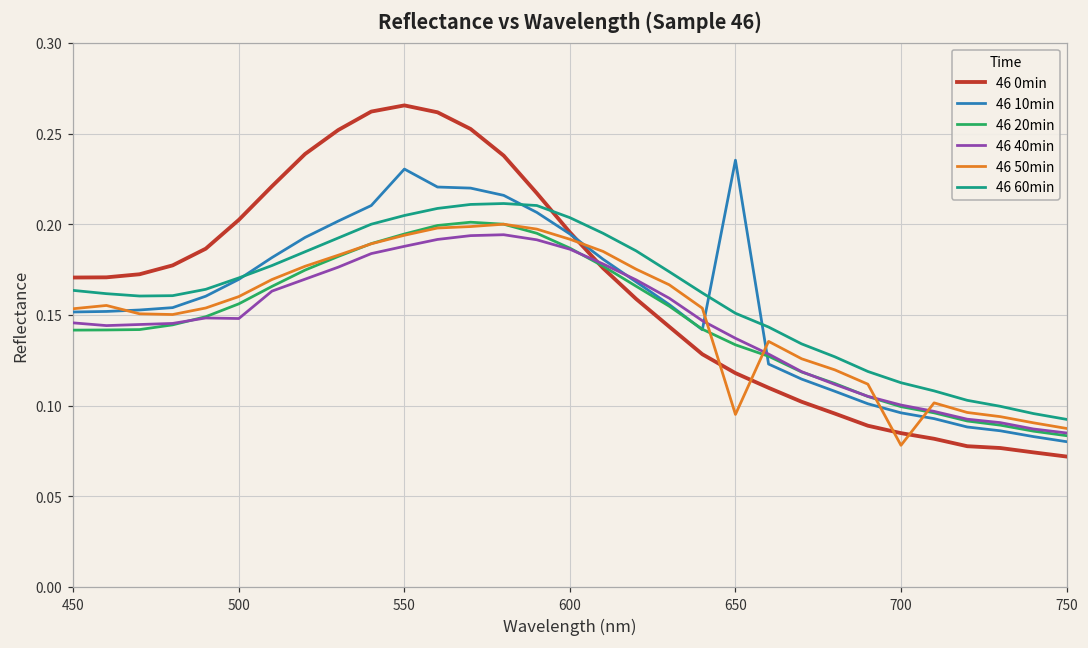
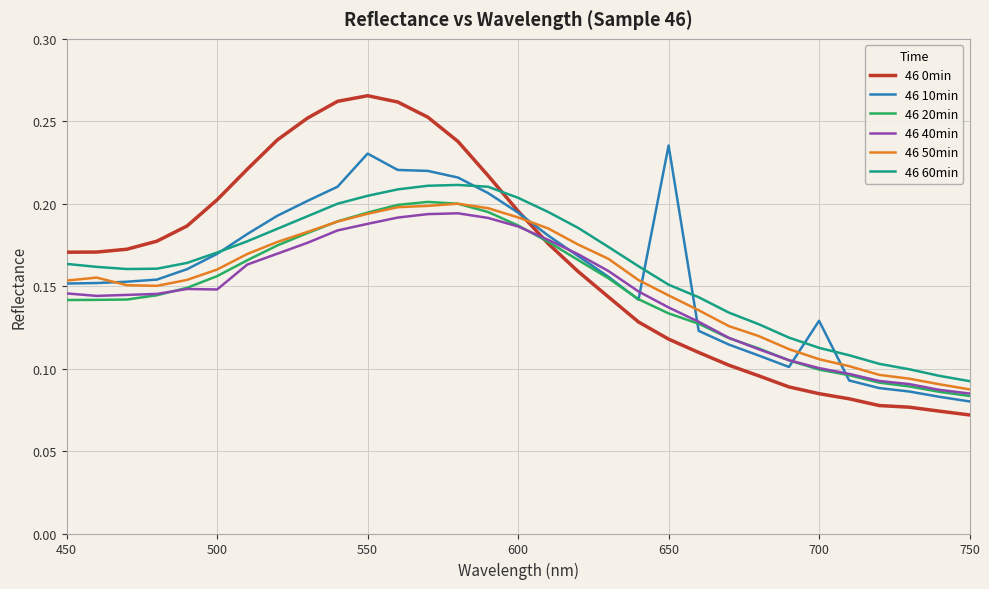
  {
    "46 0min": {
      "450": 0.171,
      "500": 0.202,
      "550": 0.266,
      "650": 0.118,
      "700": 0.085,
      "750": 0.072
    },
    "46 10min": {
      "450": 0.152,
      "550": 0.230,
      "650": 0.235,
-     "700": 0.096,
+     "700": 0.129,
      "750": 0.080
    },
    "46 40min": {
      "450": 0.146,
      "500": 0.148,
      "550": 0.188,
      "650": 0.137
    },
    "46 50min": {
      "450": 0.153,
      "500": 0.160,
      "600": 0.192,
-     "650": 0.095,
-     "700": 0.078,
+     "650": 0.144,
+     "700": 0.106,
      "750": 0.087
    }
  }
